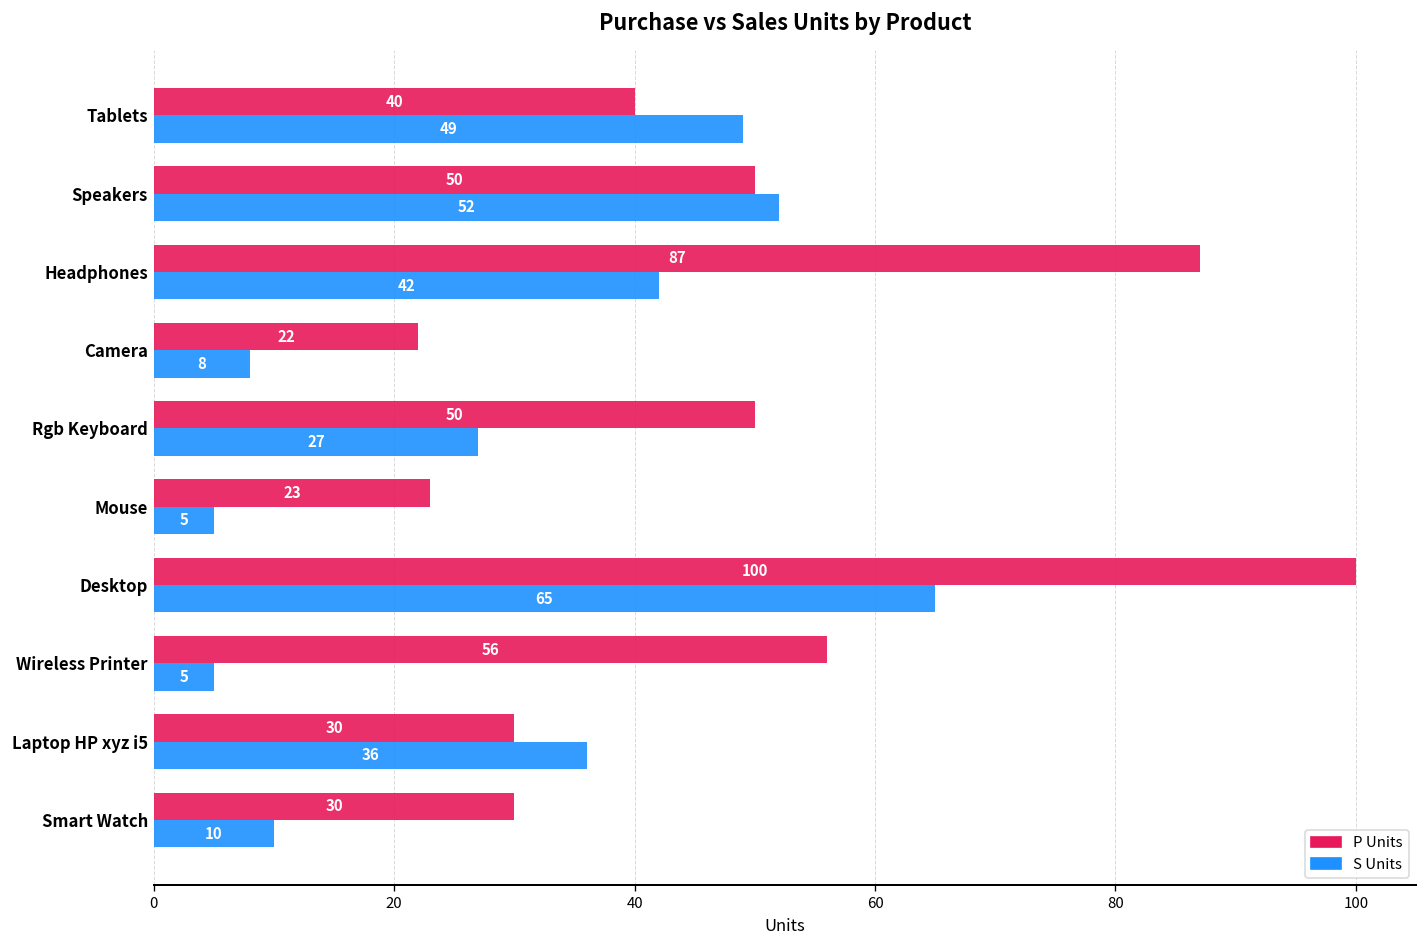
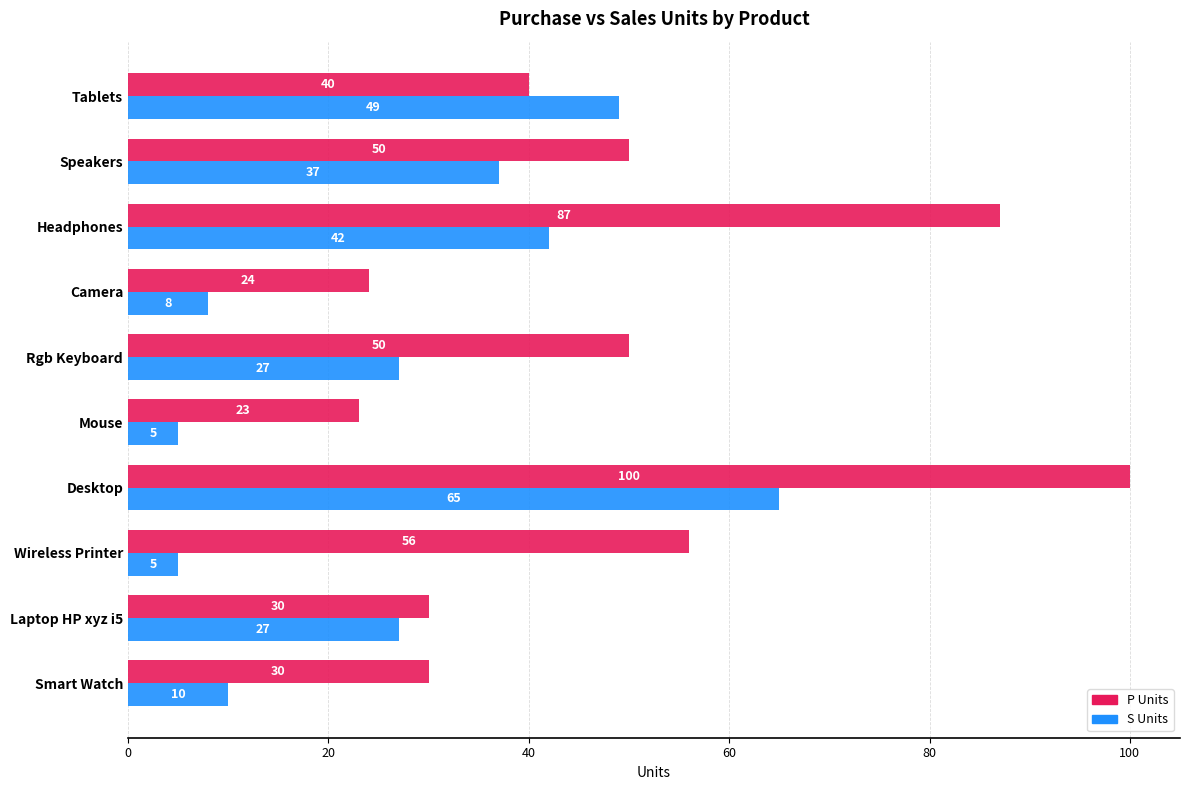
  {
    "P Units": {
      "Tablets": 40,
      "Speakers": 50,
      "Headphones": 87,
-     "Camera": 22,
+     "Camera": 24,
      "Rgb Keyboard": 50,
      "Mouse": 23,
      "Desktop": 100,
      "Wireless Printer": 56,
      "Laptop HP xyz i5": 30,
      "Smart Watch": 30
    },
    "S Units": {
      "Tablets": 49,
-     "Speakers": 52,
+     "Speakers": 37,
      "Headphones": 42,
      "Camera": 8,
      "Rgb Keyboard": 27,
      "Mouse": 5,
      "Desktop": 65,
      "Wireless Printer": 5,
-     "Laptop HP xyz i5": 36,
+     "Laptop HP xyz i5": 27,
      "Smart Watch": 10
    }
  }
